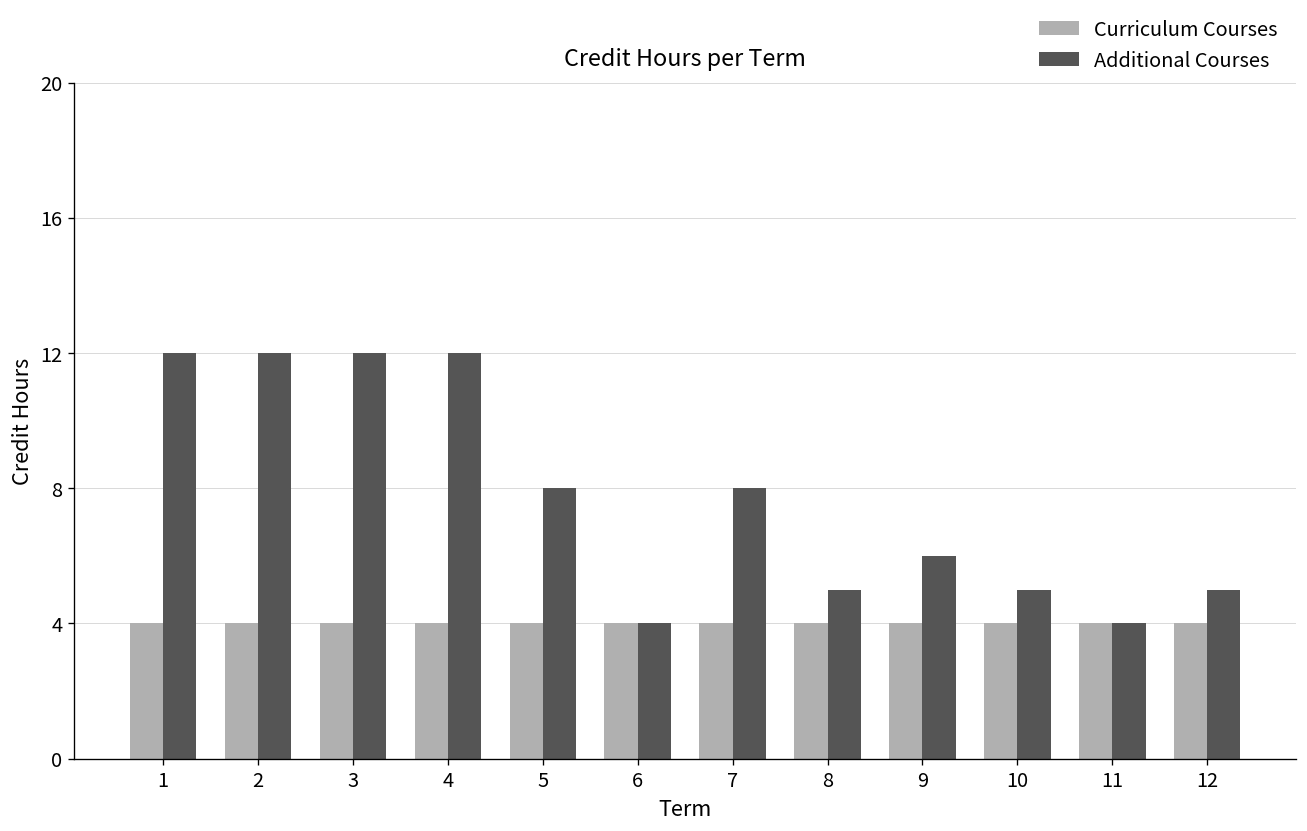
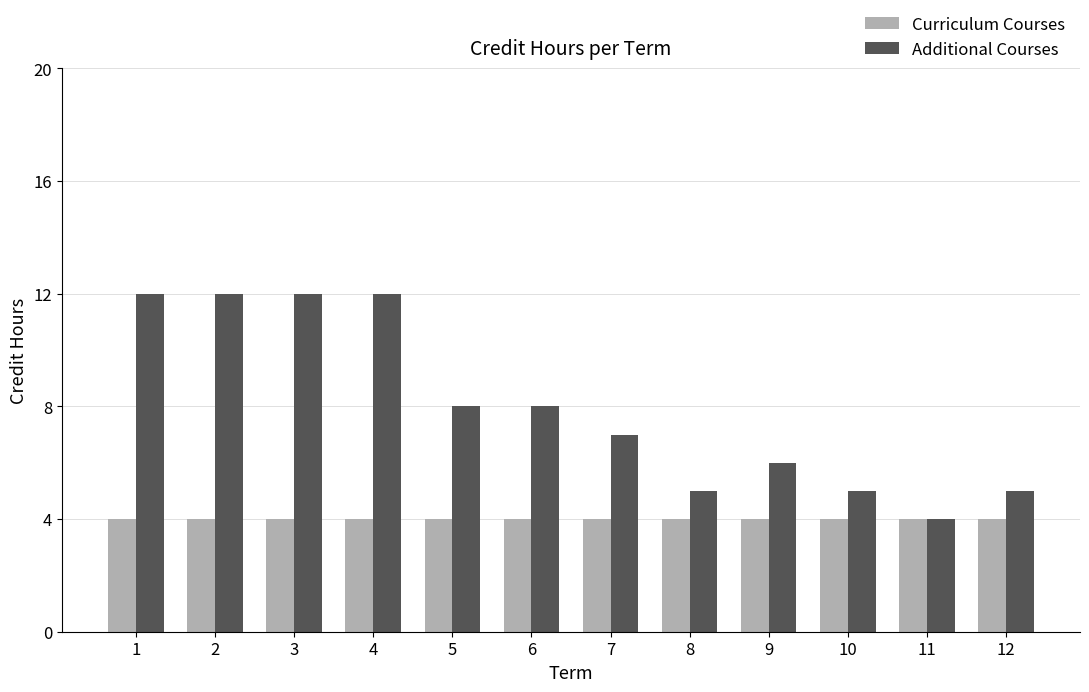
  {
    "Curriculum Courses": {
      "1": 4,
      "2": 4,
      "3": 4,
      "4": 4,
      "5": 4,
      "6": 4,
      "7": 4,
      "8": 4,
      "9": 4,
      "10": 4,
      "11": 4,
      "12": 4
    },
    "Additional Courses": {
      "1": 12,
      "2": 12,
      "3": 12,
      "4": 12,
      "5": 8,
-     "6": 4,
-     "7": 8,
+     "6": 8,
+     "7": 7,
      "8": 5,
      "9": 6,
      "10": 5,
      "11": 4,
      "12": 5
    }
  }
